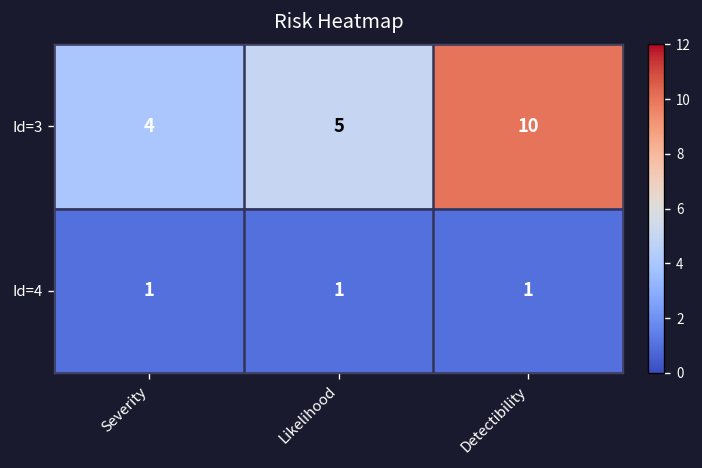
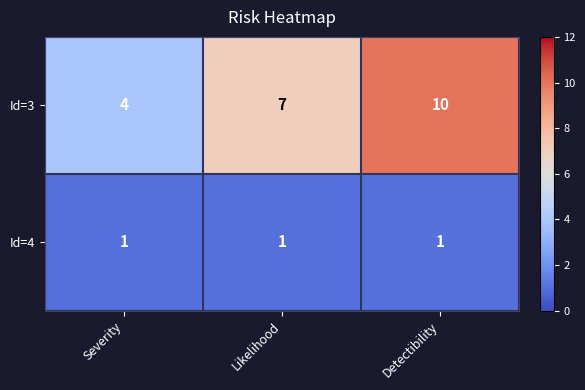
  {
    "Id=3": {
      "Severity": 4,
-     "Likelihood": 5,
+     "Likelihood": 7,
      "Detectibility": 10
    },
    "Id=4": {
      "Severity": 1,
      "Likelihood": 1,
      "Detectibility": 1
    }
  }
